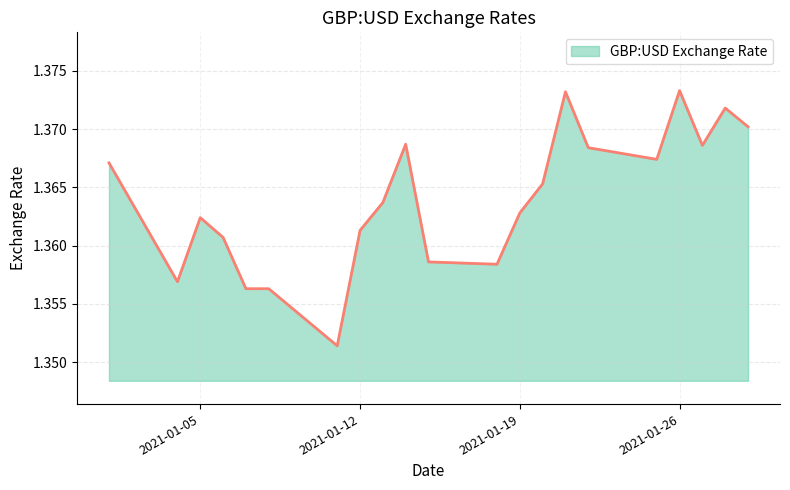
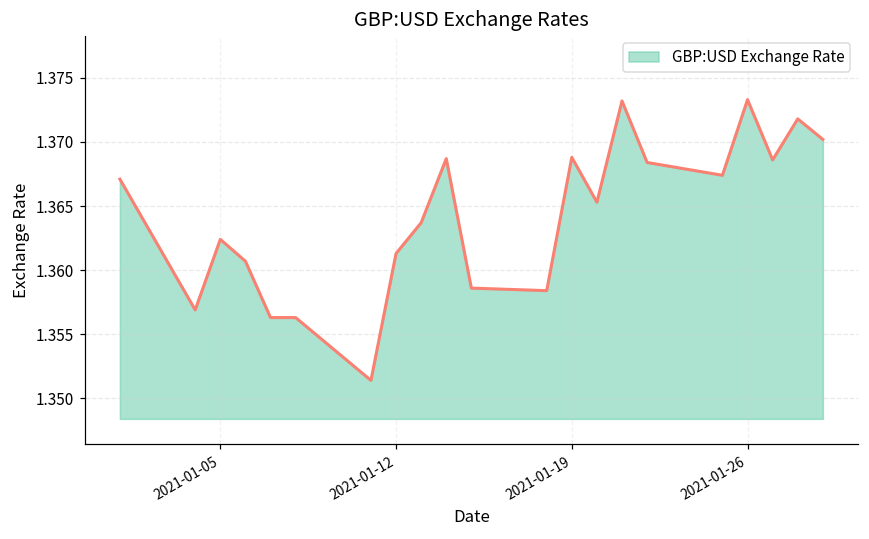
  {
    "2021-01-05": 1.3624,
    "2021-01-12": 1.3613,
-   "2021-01-19": 1.3628,
+   "2021-01-19": 1.3688,
    "2021-01-26": 1.3733
  }
